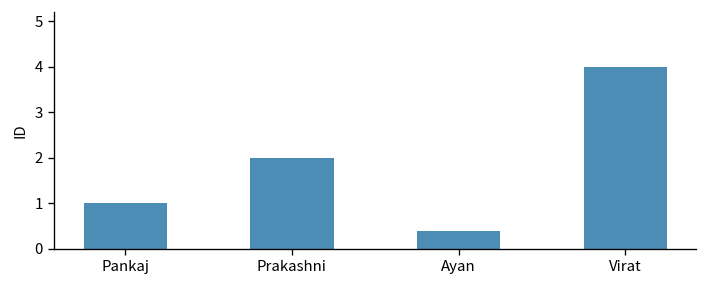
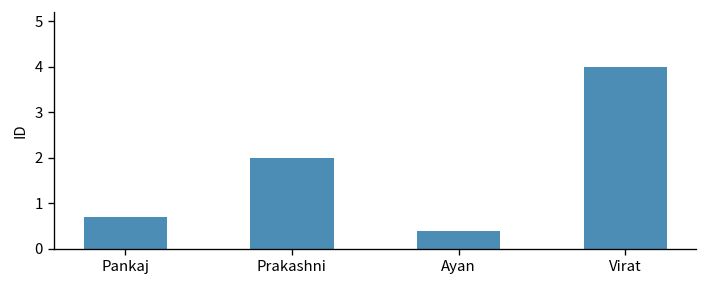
  {
-   "Pankaj": 1.0,
+   "Pankaj": 0.7,
    "Prakashni": 2.0,
    "Ayan": 0.4,
    "Virat": 4.0
  }
